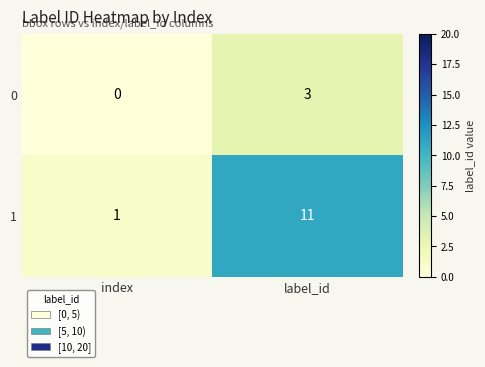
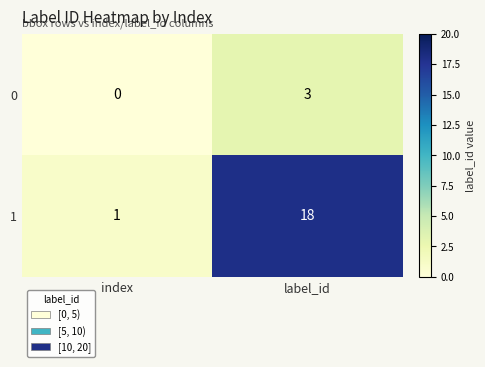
  {
    "0": {
      "index": 0,
      "label_id": 3
    },
    "1": {
      "index": 1,
-     "label_id": 11
+     "label_id": 18
    }
  }
